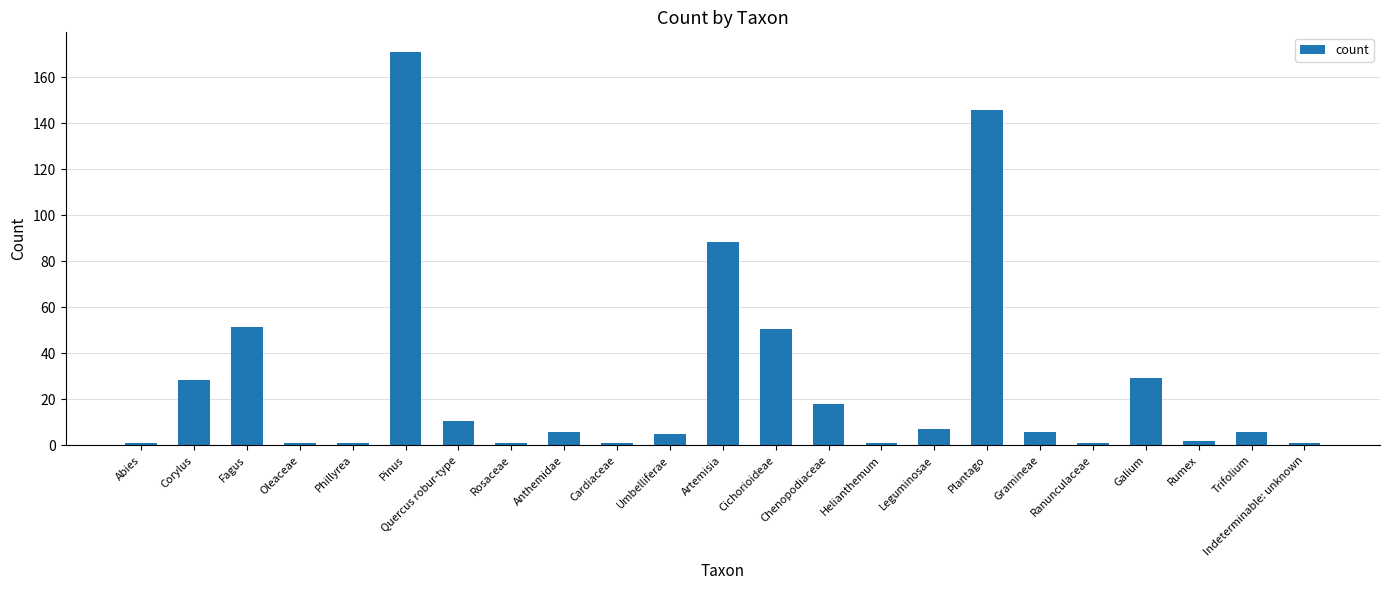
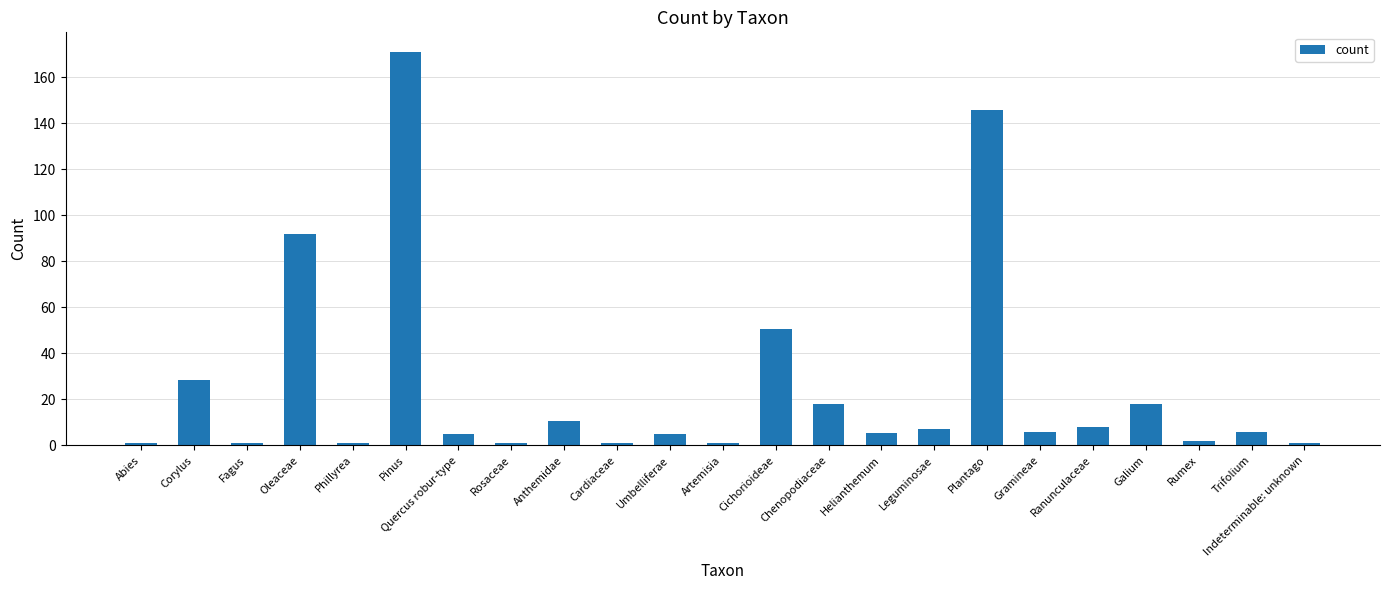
  {
    "Corylus": 28,
-   "Fagus": 51,
-   "Oleaceae": 1,
+   "Fagus": 1,
+   "Oleaceae": 92,
    "Pinus": 171,
-   "Quercus robur-type": 11,
-   "Anthemidae": 6,
+   "Quercus robur-type": 5,
+   "Anthemidae": 11,
    "Umbelliferae": 5,
-   "Artemisia": 88,
+   "Artemisia": 1,
    "Cichorioideae": 50,
    "Chenopodiaceae": 18,
-   "Helianthemum": 1,
+   "Helianthemum": 5,
    "Leguminosae": 7,
    "Plantago": 146,
    "Gramineae": 6,
-   "Ranunculaceae": 1,
-   "Galium": 29,
+   "Ranunculaceae": 8,
+   "Galium": 18,
    "Rumex": 2,
    "Trifolium": 6
  }
